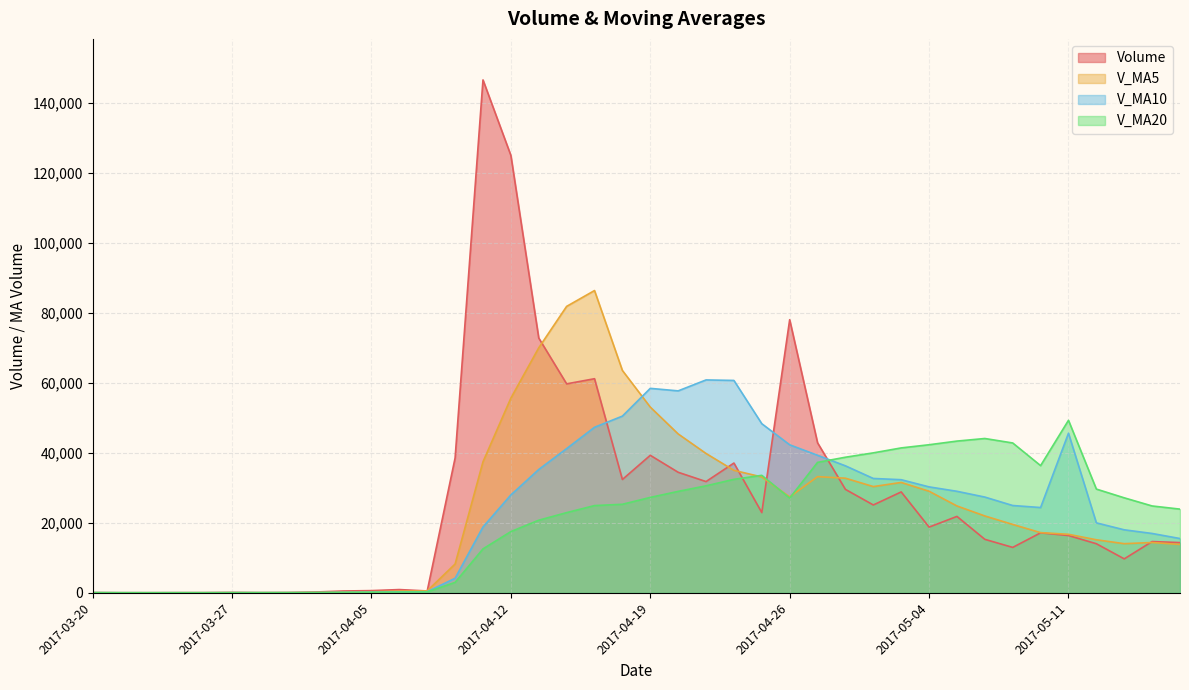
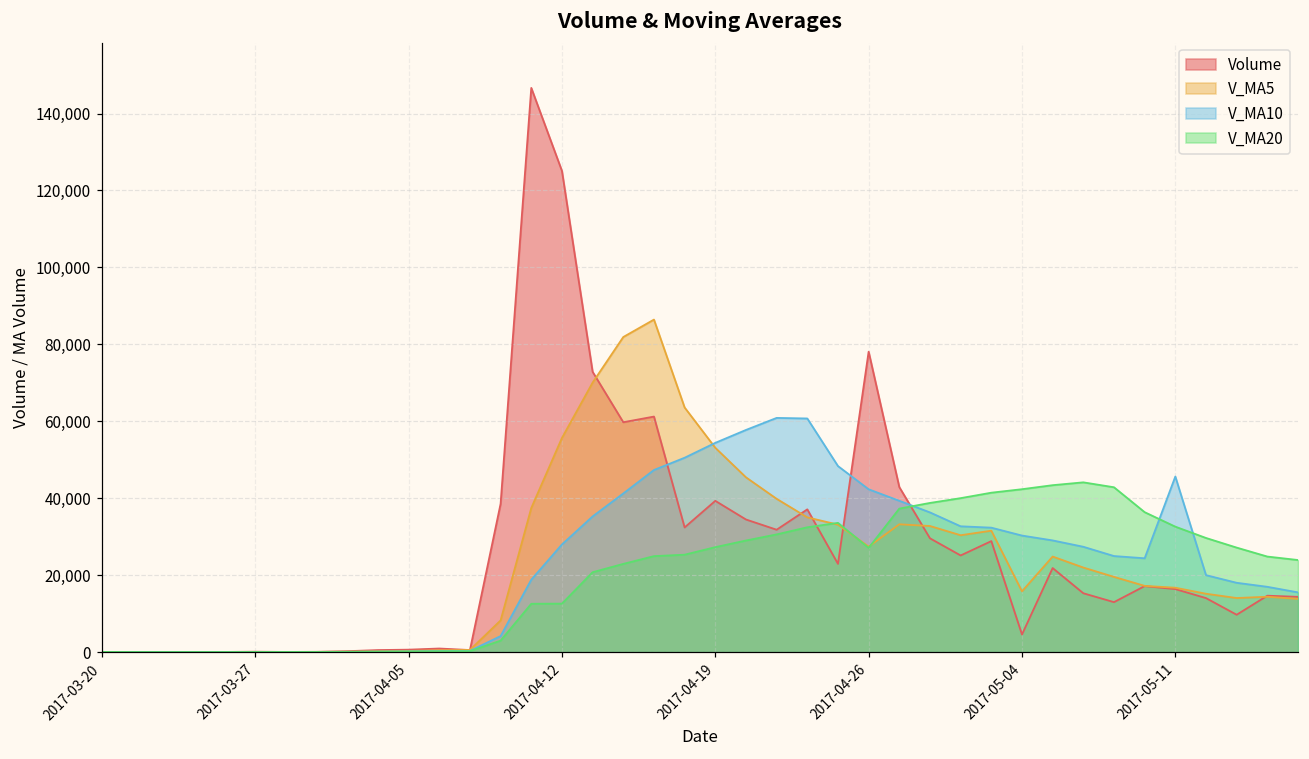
  {
    "Volume": {
      "2017-04-12": "125,000",
      "2017-04-19": "39,000",
      "2017-04-26": "78,000",
-     "2017-05-04": "19,000"
+     "2017-05-04": "5,000"
    },
    "V_MA5": {
      "2017-04-12": "56,000",
      "2017-04-19": "53,000",
-     "2017-05-04": "29,000"
+     "2017-05-04": "16,000"
    },
    "V_MA10": {
      "2017-04-12": "28,000",
-     "2017-04-19": "58,000",
+     "2017-04-19": "54,000",
      "2017-04-26": "42,000",
      "2017-05-04": "30,000",
      "2017-05-11": "46,000"
    },
    "V_MA20": {
-     "2017-04-12": "18,000",
+     "2017-04-12": "13,000",
      "2017-04-19": "27,000",
      "2017-05-04": "42,000",
-     "2017-05-11": "49,000"
+     "2017-05-11": "33,000"
    }
  }
